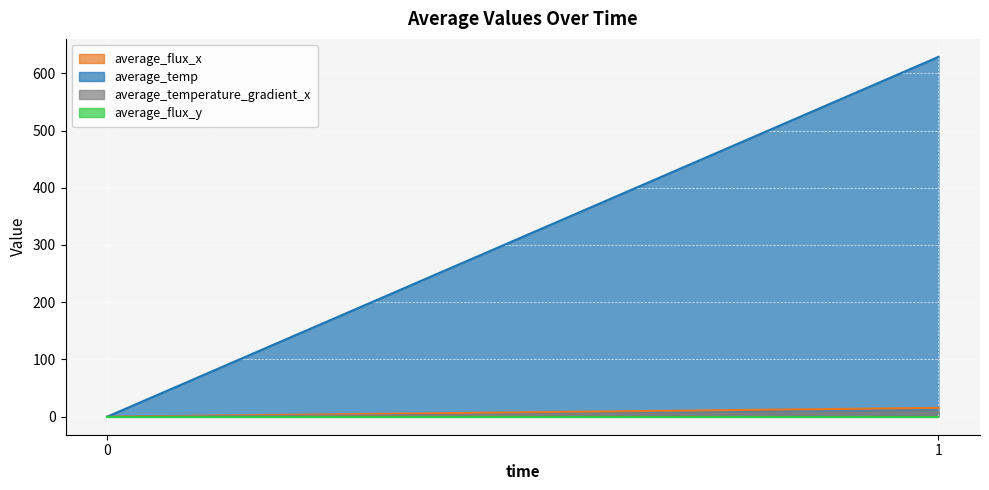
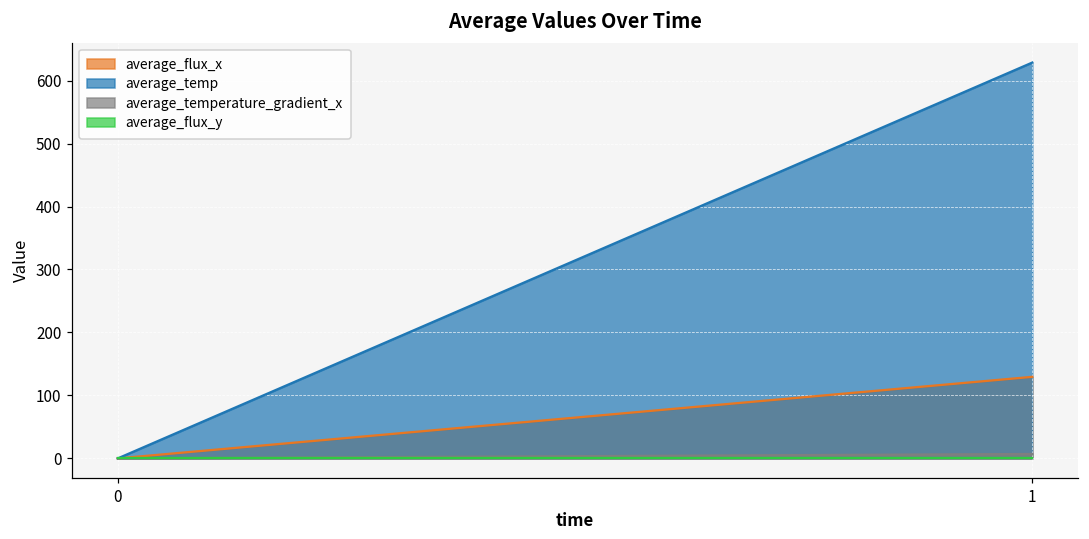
  {
    "average_flux_x": {
-     "1": 20
+     "1": 130
    },
    "average_temp": {
      "1": 630
    },
    "average_temperature_gradient_x": {
      "1": 10
    },
    "average_flux_y": {
      "1": 0
    }
  }
